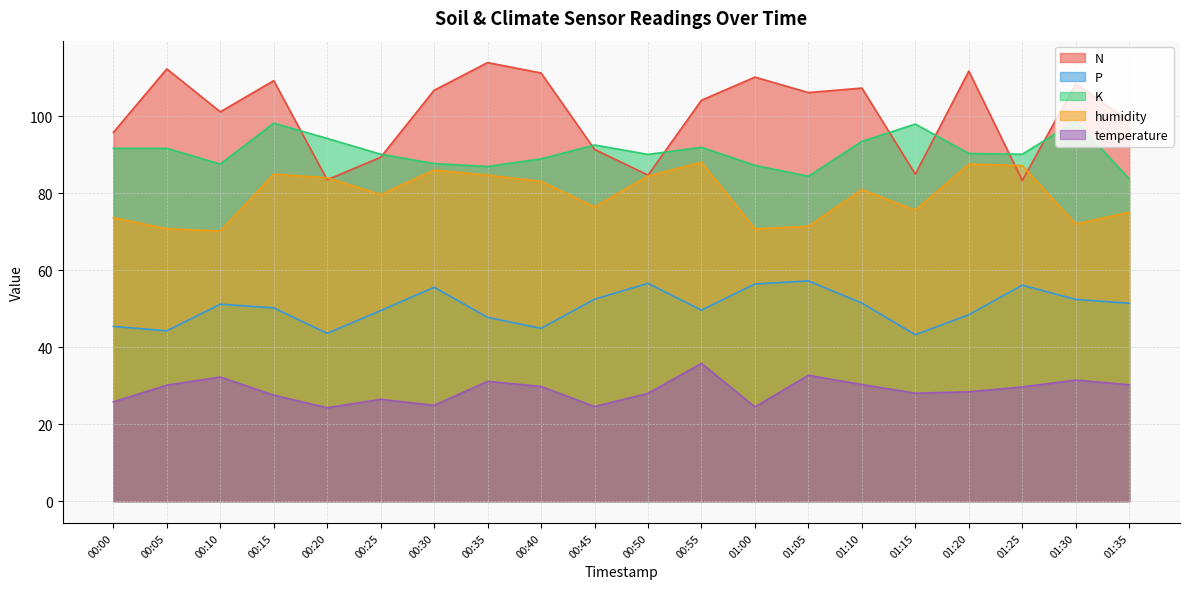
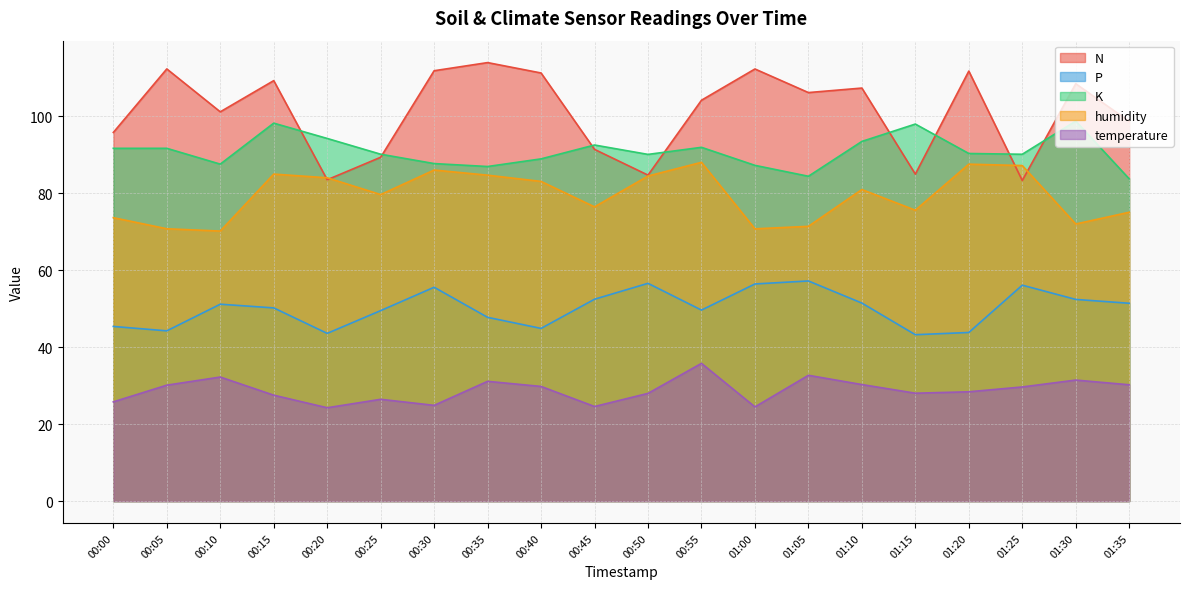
  {
    "N": {
      "00:00": 96,
      "00:05": 112,
      "00:10": 101,
      "00:15": 109,
      "00:25": 89,
-     "00:30": 107,
+     "00:30": 112,
      "00:35": 114,
      "00:40": 111,
      "00:45": 91,
      "00:55": 104,
-     "01:00": 110,
+     "01:00": 112,
      "01:05": 106,
      "01:10": 107,
      "01:15": 85,
      "01:20": 112,
      "01:25": 83
    },
    "P": {
      "00:00": 45,
      "00:05": 44,
      "00:10": 51,
      "00:15": 50,
      "00:20": 44,
      "00:25": 50,
      "00:30": 56,
      "00:35": 48,
      "00:40": 45,
      "00:45": 52,
      "00:50": 57,
      "00:55": 50,
      "01:00": 56,
      "01:05": 57,
      "01:10": 51,
      "01:15": 43,
-     "01:20": 48,
+     "01:20": 44,
      "01:25": 56,
      "01:30": 52,
      "01:35": 51
    },
    "K": {
      "00:00": 92,
      "00:05": 92,
      "00:10": 88,
      "00:15": 98,
      "00:20": 94,
      "00:25": 90,
      "00:30": 88,
      "00:35": 87,
      "00:40": 89,
      "00:45": 93,
      "00:50": 90,
      "00:55": 92,
      "01:00": 87,
      "01:05": 84,
      "01:10": 94,
      "01:15": 98,
      "01:20": 90,
      "01:25": 90,
      "01:35": 84
    },
    "humidity": {
      "00:00": 74,
      "00:05": 71,
      "00:10": 70,
      "00:15": 85,
      "00:25": 80,
      "00:30": 86,
      "00:35": 85,
      "00:40": 83,
      "00:45": 76,
      "00:55": 88,
      "01:00": 71,
      "01:05": 71,
      "01:10": 81,
      "01:15": 76,
      "01:20": 88,
      "01:25": 87,
      "01:30": 72,
      "01:35": 75
    },
    "temperature": {
      "00:00": 26,
      "00:05": 30,
      "00:10": 32,
      "00:15": 28,
      "00:20": 24,
      "00:25": 26,
      "00:30": 25,
      "00:35": 31,
      "00:40": 30,
      "00:45": 25,
      "00:50": 28,
      "00:55": 36,
      "01:00": 24,
      "01:05": 33,
      "01:10": 30,
      "01:15": 28,
      "01:20": 28,
      "01:25": 30,
      "01:30": 31,
      "01:35": 30
    }
  }
